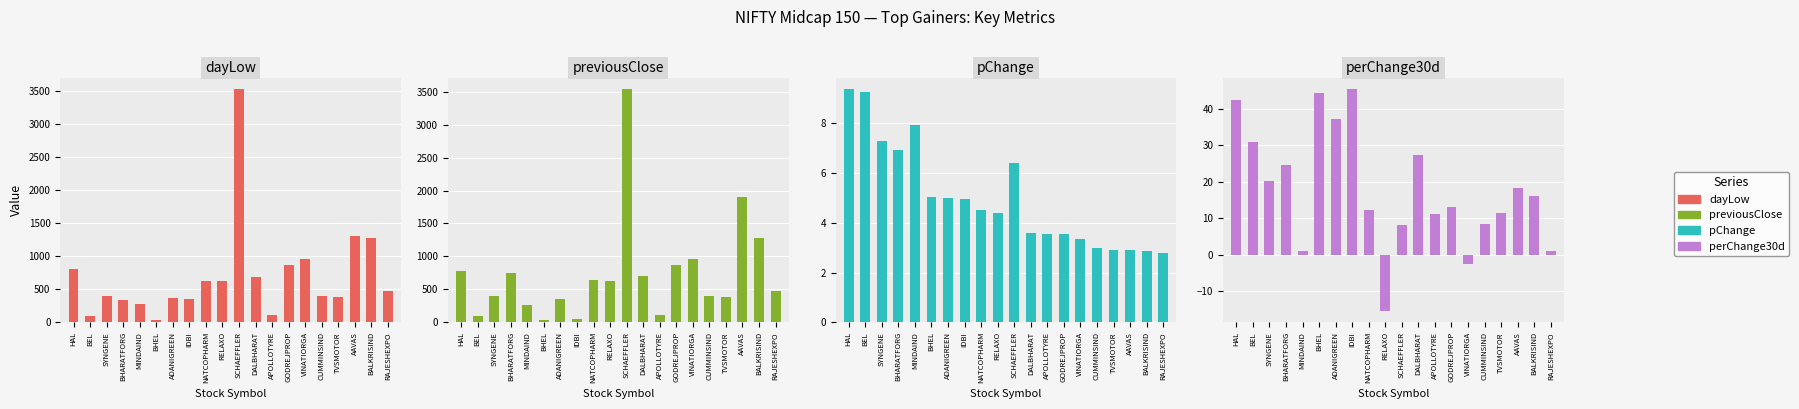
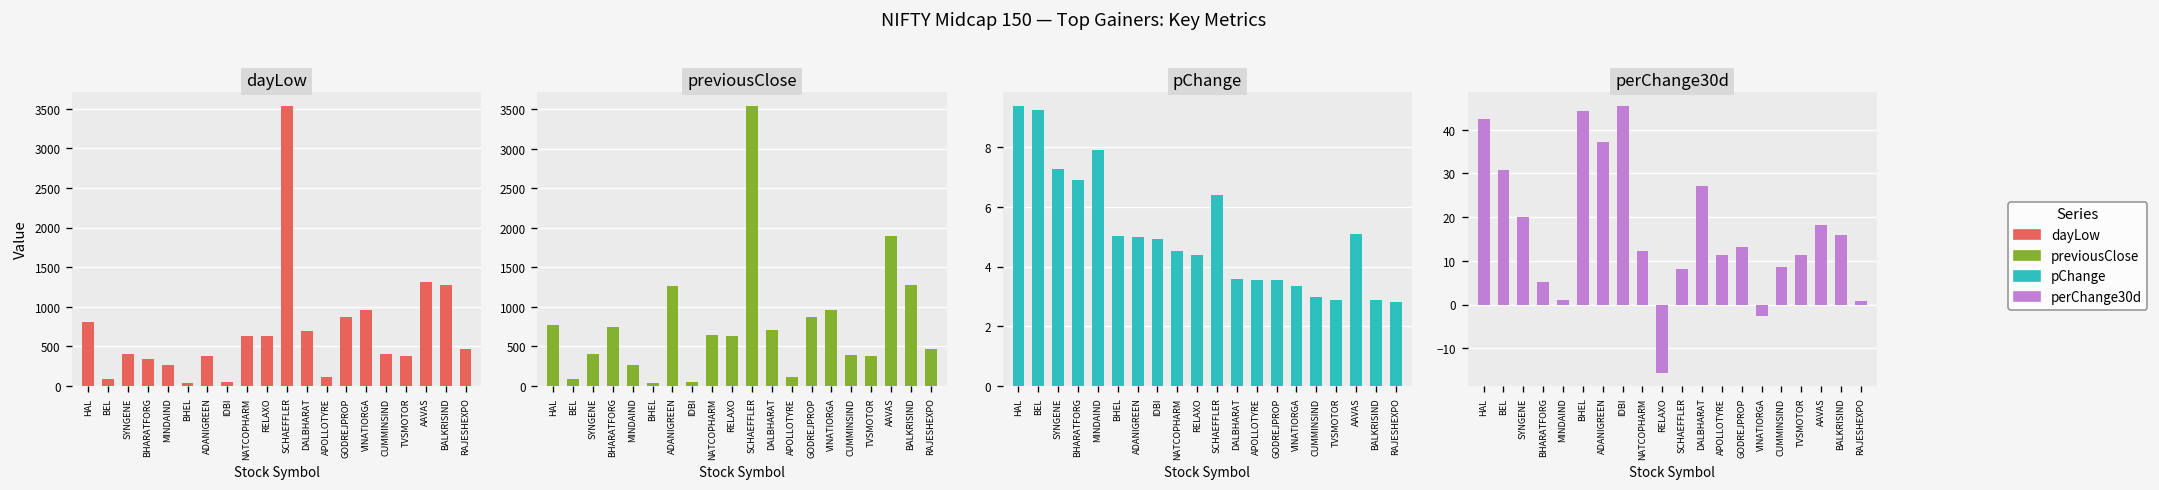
  {
    "dayLow": {
      "HAL": 800,
      "BEL": 100,
      "SYNGENE": 400,
      "BHARATFORG": 300,
      "MINDAIND": 300,
      "ADANIGREEN": 400,
-     "IDBI": 400,
+     "IDBI": 100,
      "NATCOPHARM": 600,
      "RELAXO": 600,
      "SCHAEFFLER": 3500,
      "DALBHARAT": 700,
      "APOLLOTYRE": 100,
      "GODREJPROP": 900,
      "VINATIORGA": 1000,
      "CUMMINSIND": 400,
      "TVSMOTOR": 400,
      "AAVAS": 1300,
      "BALKRISIND": 1300,
      "RAJESHEXPO": 500
    },
    "previousClose": {
      "HAL": 800,
      "BEL": 100,
      "SYNGENE": 400,
      "BHARATFORG": 700,
      "MINDAIND": 300,
-     "ADANIGREEN": 400,
+     "ADANIGREEN": 1300,
      "IDBI": 0,
      "NATCOPHARM": 600,
      "RELAXO": 600,
      "SCHAEFFLER": 3500,
      "DALBHARAT": 700,
      "APOLLOTYRE": 100,
      "GODREJPROP": 900,
      "VINATIORGA": 1000,
      "CUMMINSIND": 400,
      "TVSMOTOR": 400,
      "AAVAS": 1900,
      "BALKRISIND": 1300,
      "RAJESHEXPO": 500
    },
    "pChange": {
      "HAL": 9.4,
      "BEL": 9.3,
      "SYNGENE": 7.3,
      "BHARATFORG": 6.9,
      "MINDAIND": 7.9,
      "BHEL": 5.0,
      "ADANIGREEN": 5.0,
      "IDBI": 4.9,
      "NATCOPHARM": 4.5,
      "RELAXO": 4.4,
      "SCHAEFFLER": 6.4,
      "DALBHARAT": 3.6,
      "APOLLOTYRE": 3.6,
      "GODREJPROP": 3.6,
      "VINATIORGA": 3.4,
      "CUMMINSIND": 3.0,
      "TVSMOTOR": 2.9,
-     "AAVAS": 2.9,
+     "AAVAS": 5.1,
      "BALKRISIND": 2.9,
      "RAJESHEXPO": 2.8
    },
    "perChange30d": {
      "HAL": 42,
      "BEL": 31,
      "SYNGENE": 20,
-     "BHARATFORG": 25,
+     "BHARATFORG": 5,
      "MINDAIND": 1,
      "BHEL": 44,
      "ADANIGREEN": 37,
      "IDBI": 46,
      "NATCOPHARM": 12,
      "RELAXO": -16,
      "SCHAEFFLER": 8,
      "DALBHARAT": 27,
      "APOLLOTYRE": 11,
      "GODREJPROP": 13,
      "VINATIORGA": -3,
      "CUMMINSIND": 9,
      "TVSMOTOR": 11,
      "AAVAS": 18,
      "BALKRISIND": 16,
      "RAJESHEXPO": 1
    }
  }
